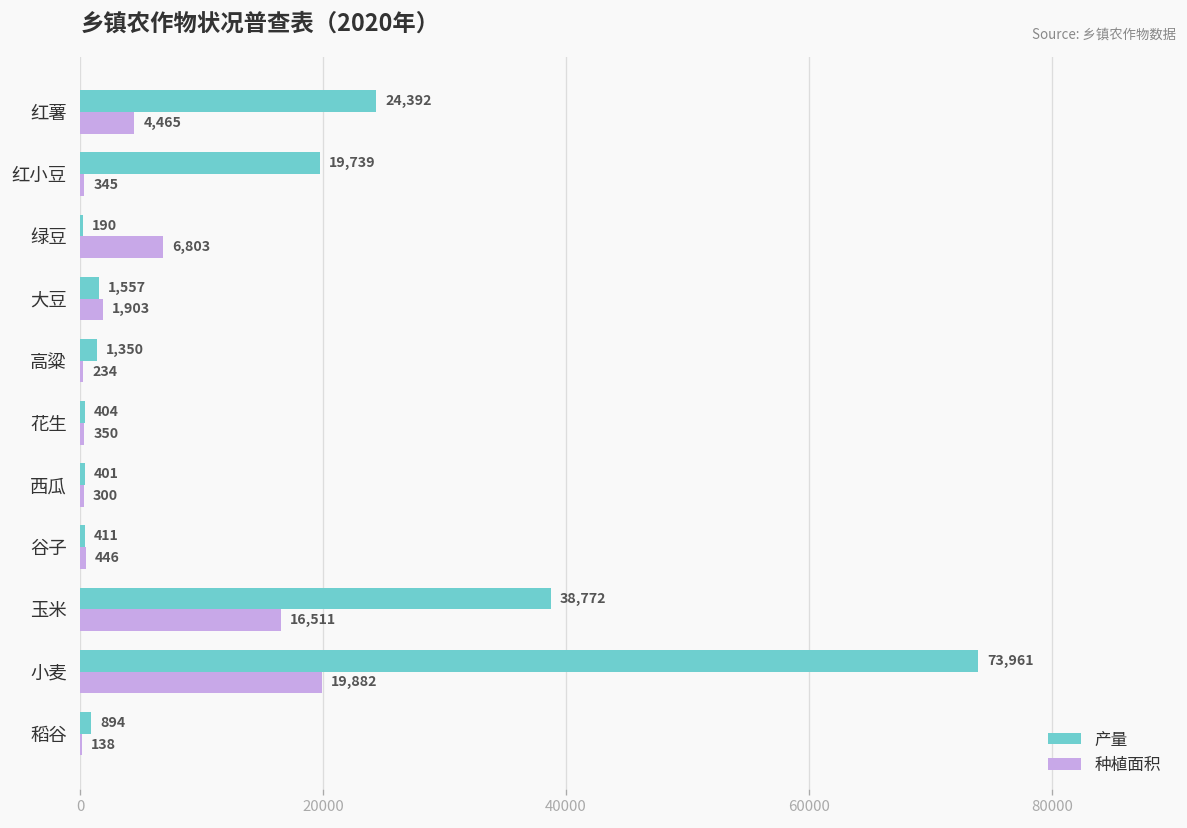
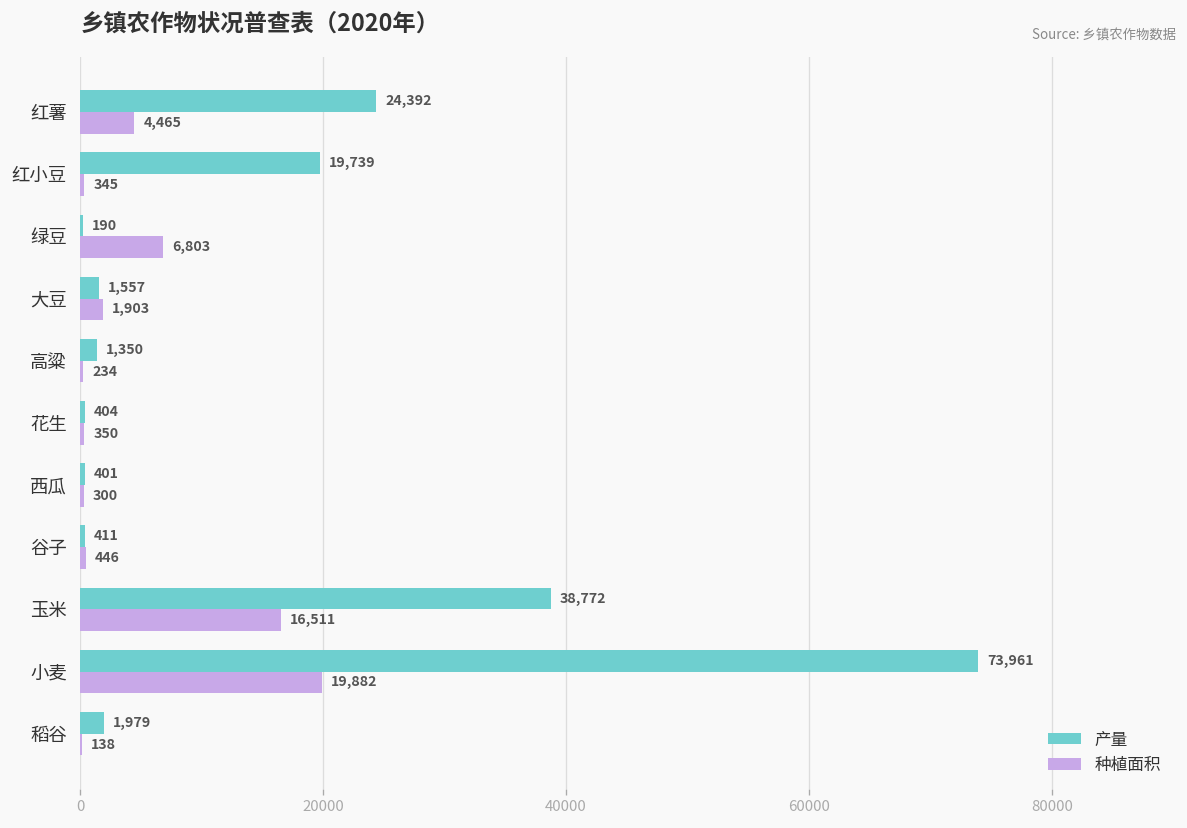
  {
    "产量": {
      "红薯": "24,392",
      "红小豆": "19,739",
      "绿豆": "190",
      "大豆": "1,557",
      "高粱": "1,350",
      "花生": "404",
      "西瓜": "401",
      "谷子": "411",
      "玉米": "38,772",
      "小麦": "73,961",
-     "稻谷": "894"
+     "稻谷": "1,979"
    },
    "种植面积": {
      "红薯": "4,465",
      "红小豆": "345",
      "绿豆": "6,803",
      "大豆": "1,903",
      "高粱": "234",
      "花生": "350",
      "西瓜": "300",
      "谷子": "446",
      "玉米": "16,511",
      "小麦": "19,882",
      "稻谷": "138"
    }
  }
